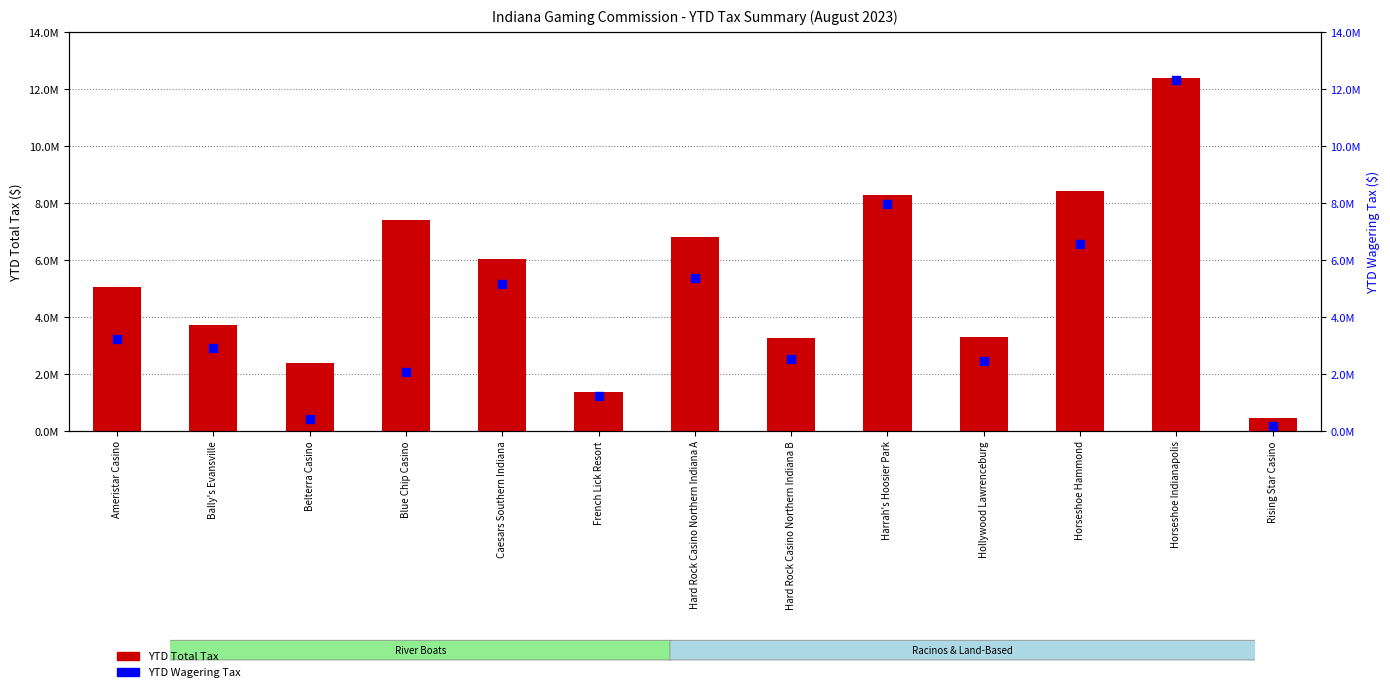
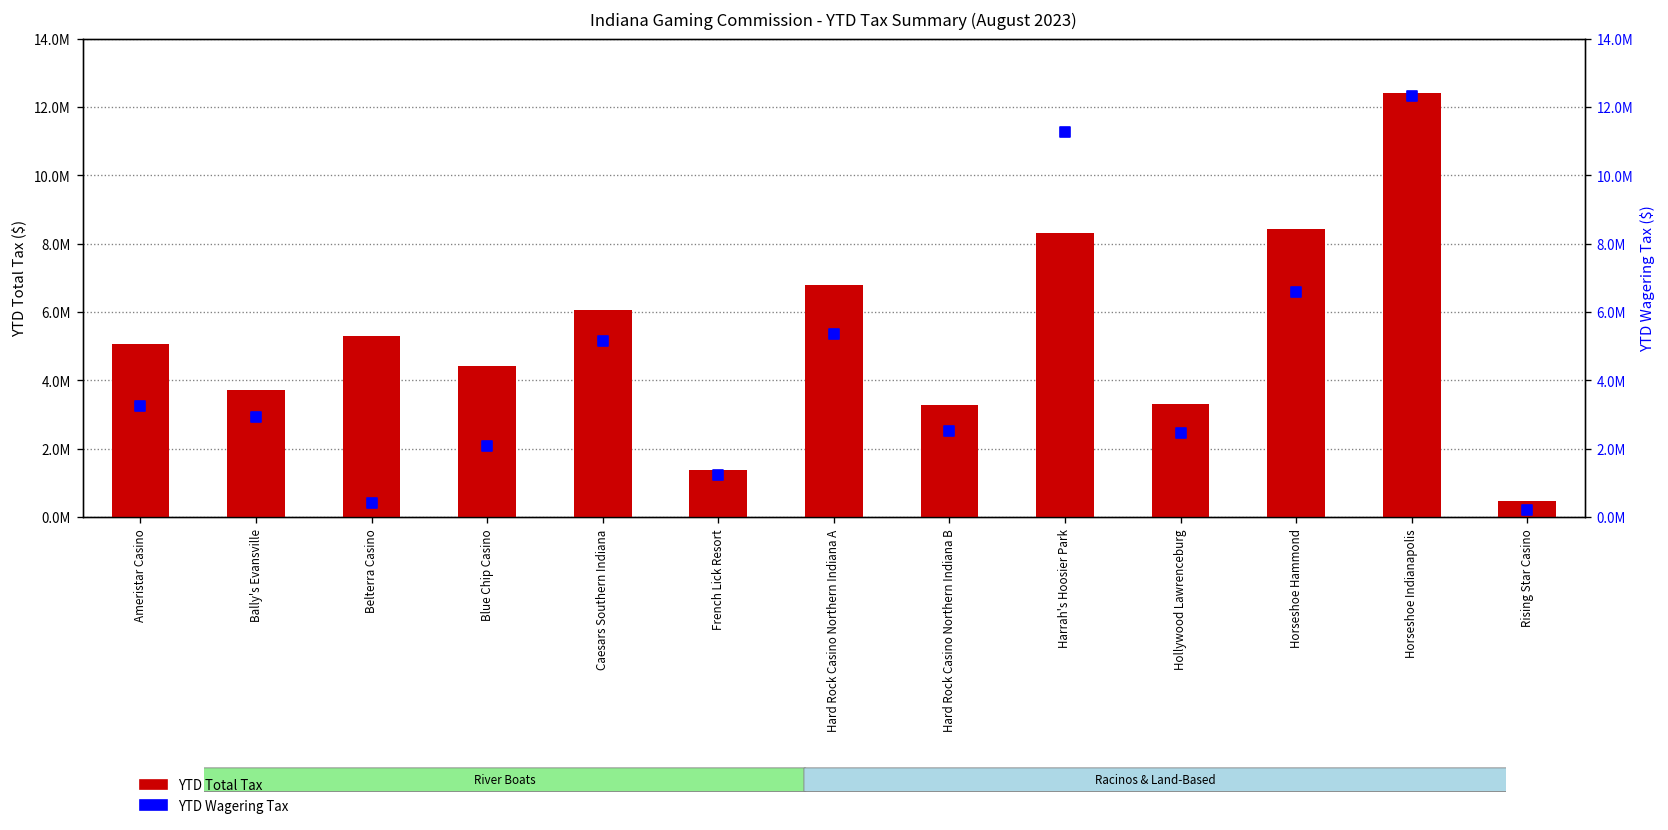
  {
    "YTD Total Tax": {
      "Ameristar Casino": 5000000,
      "Bally's Evansville": 3700000,
-     "Belterra Casino": 2400000,
-     "Blue Chip Casino": 7400000,
+     "Belterra Casino": 5300000,
+     "Blue Chip Casino": 4400000,
      "Caesars Southern Indiana": 6100000,
      "French Lick Resort": 1400000,
      "Hard Rock Casino Northern Indiana A": 6800000,
      "Hard Rock Casino Northern Indiana B": 3300000,
      "Harrah's Hoosier Park": 8300000,
      "Hollywood Lawrenceburg": 3300000,
      "Horseshoe Hammond": 8400000,
      "Horseshoe Indianapolis": 12400000,
      "Rising Star Casino": 500000
    },
    "YTD Wagering Tax": {
-     "Harrah's Hoosier Park": 8000000
+     "Harrah's Hoosier Park": 11300000
    }
  }
